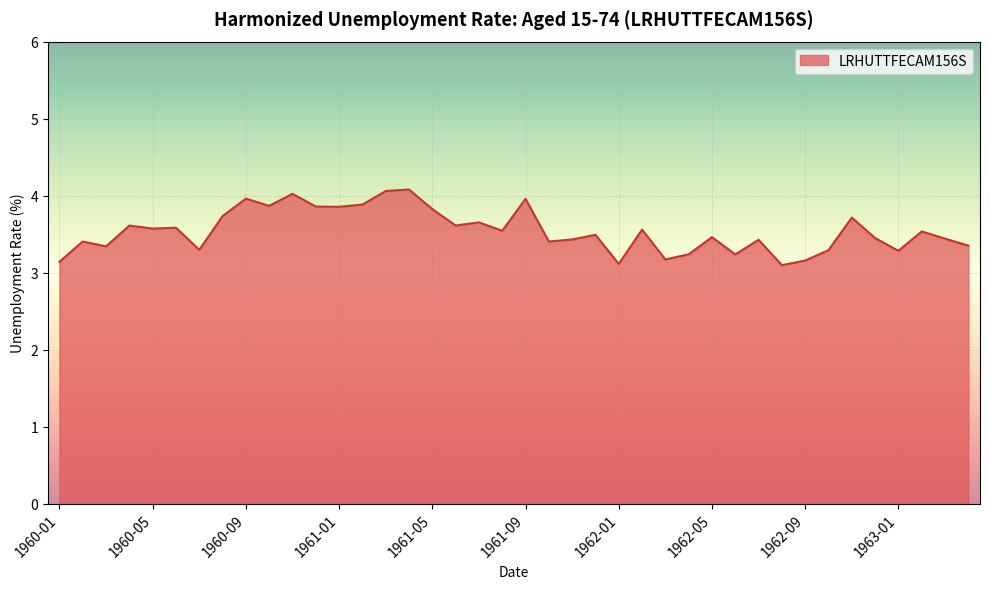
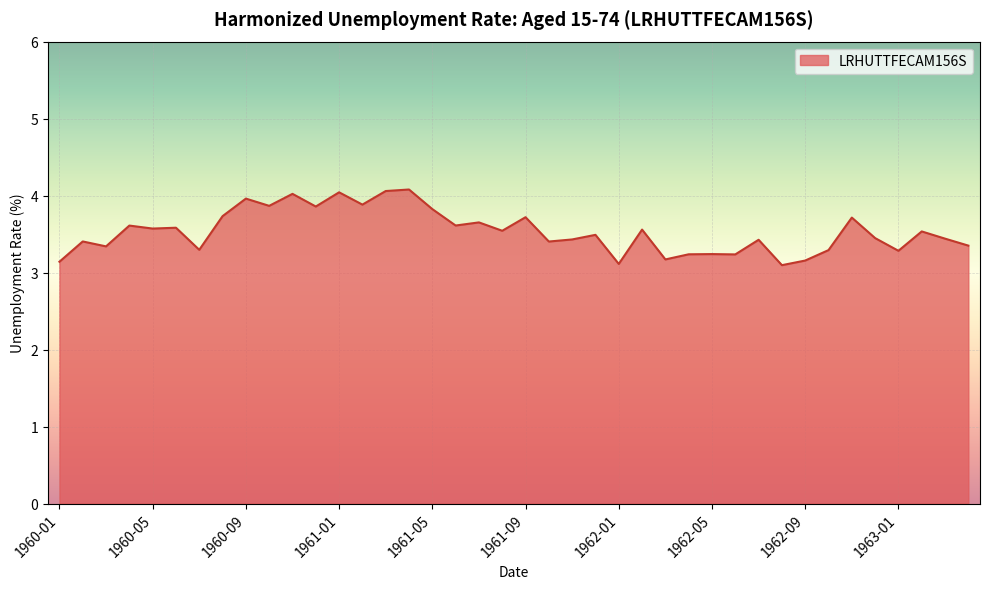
  {
    "1960-01": 3.1,
    "1960-05": 3.6,
    "1960-09": 4.0,
-   "1961-01": 3.9,
+   "1961-01": 4.0,
    "1961-05": 3.8,
-   "1961-09": 4.0,
+   "1961-09": 3.7,
    "1962-01": 3.1,
-   "1962-05": 3.5,
+   "1962-05": 3.2,
    "1962-09": 3.2,
    "1963-01": 3.3
  }
